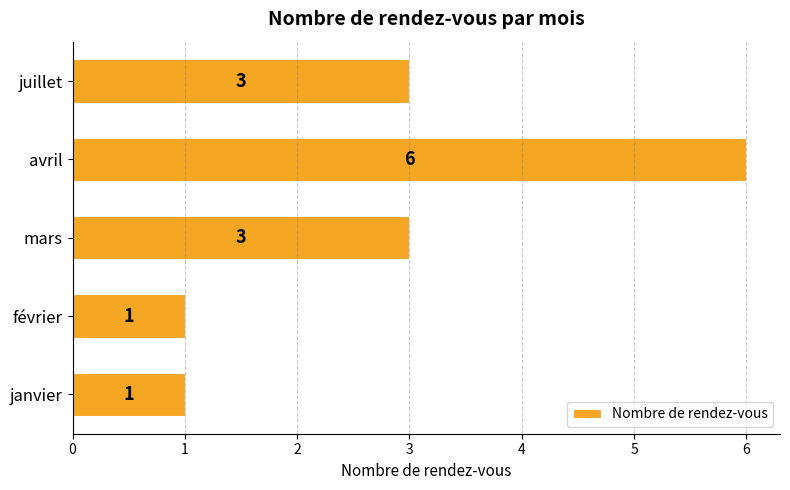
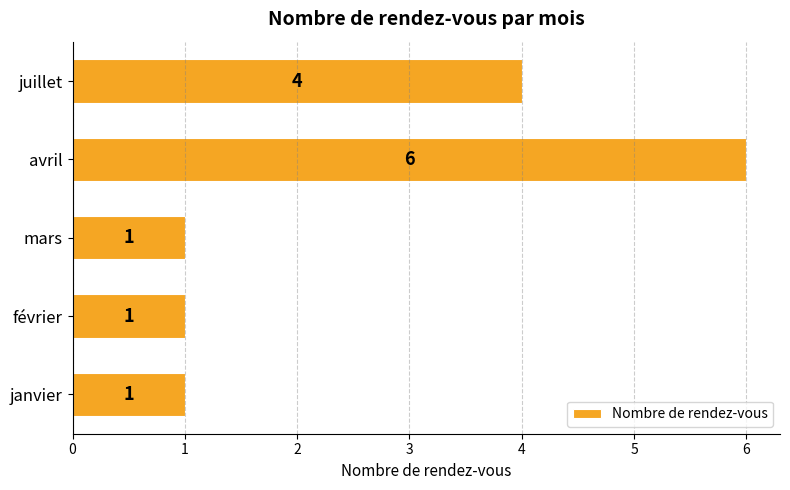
  {
-   "juillet": 3,
+   "juillet": 4,
    "avril": 6,
-   "mars": 3,
+   "mars": 1,
    "février": 1,
    "janvier": 1
  }
